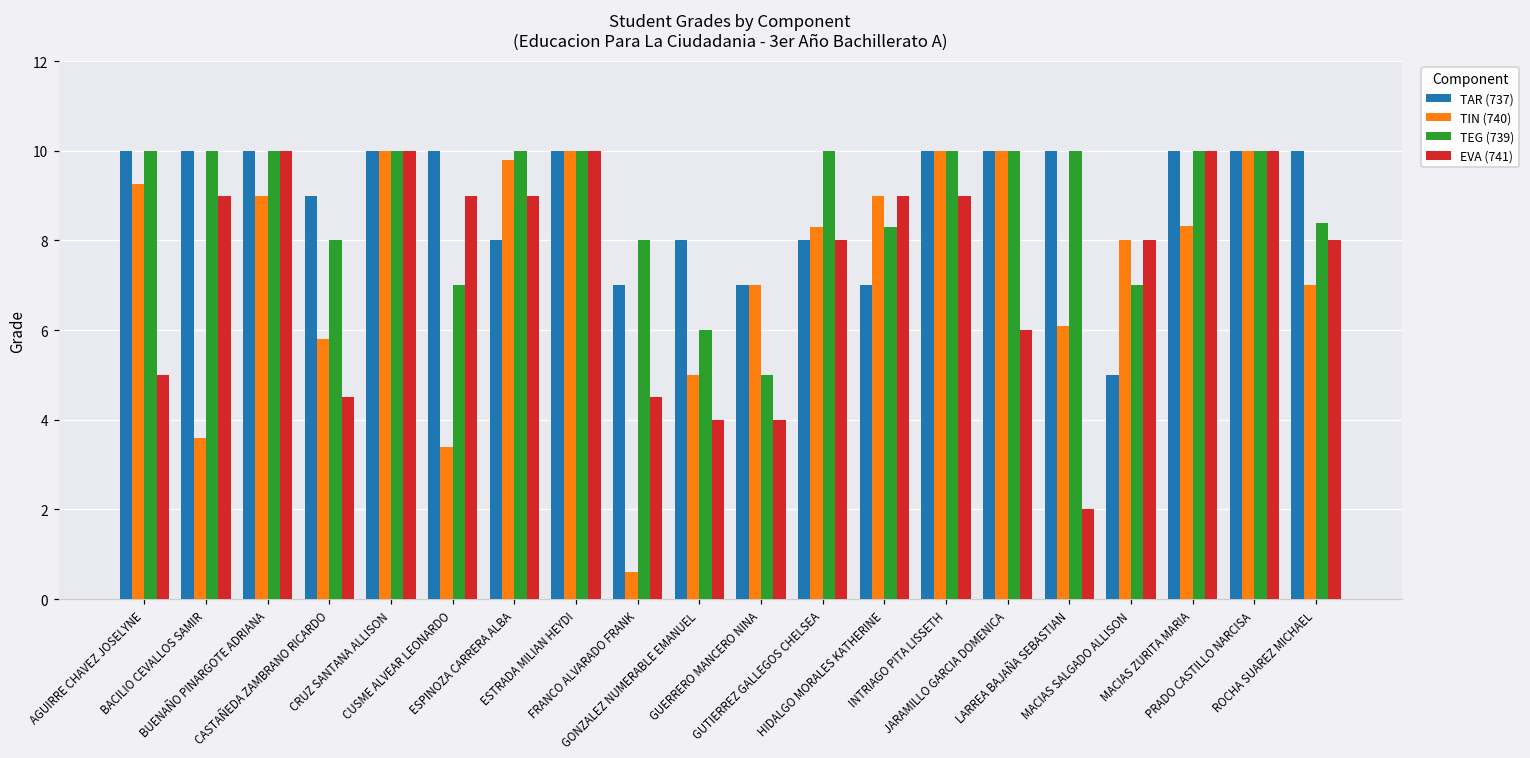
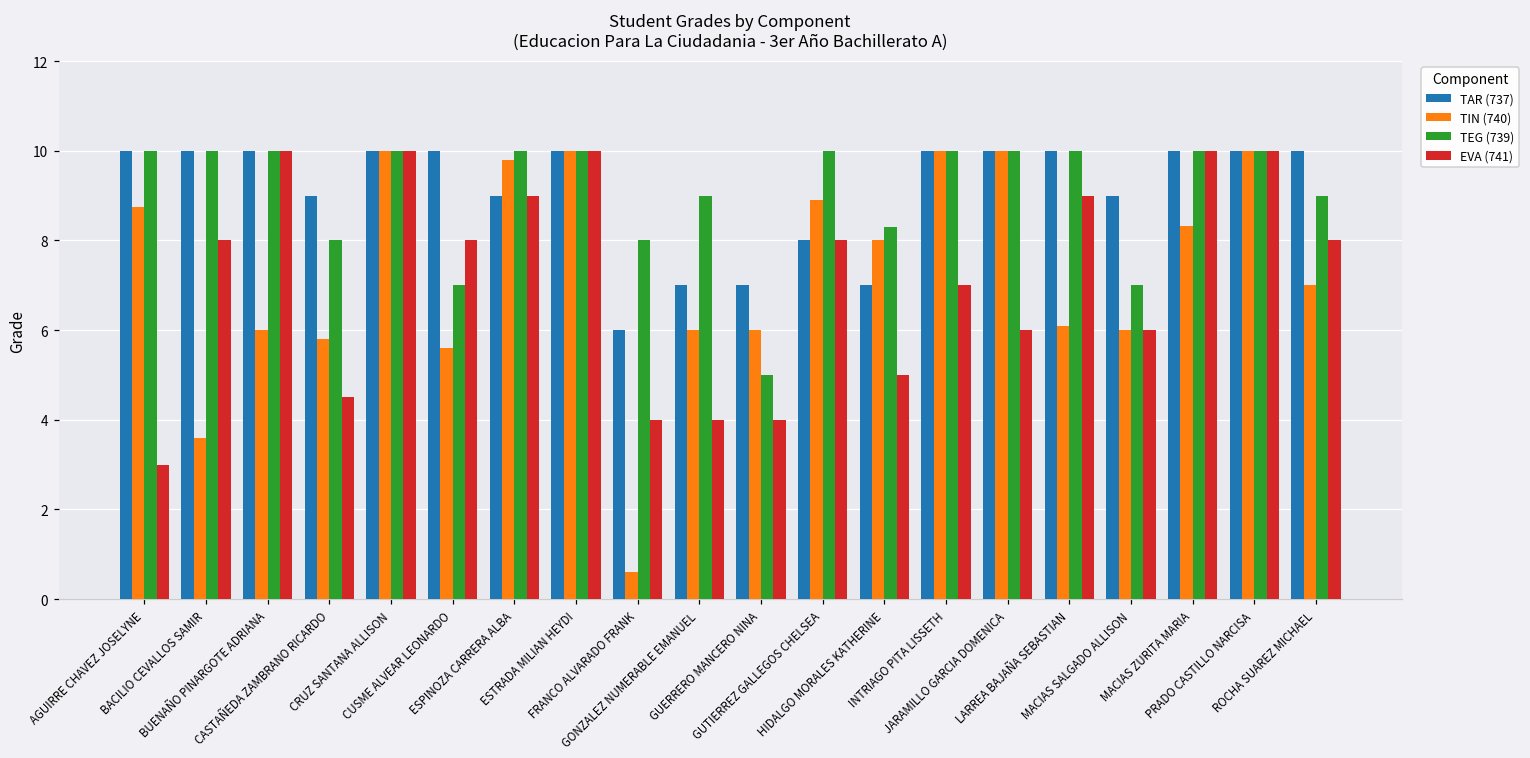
  {
    "TAR (737)": {
      "AGUIRRE CHAVEZ JOSELYNE": 10,
      "BACILIO CEVALLOS SAMIR": 10,
      "BUENAÑO PINARGOTE ADRIANA": 10,
      "CASTAÑEDA ZAMBRANO RICARDO": 9,
      "CRUZ SANTANA ALLISON": 10,
      "CUSME ALVEAR LEONARDO": 10,
-     "ESPINOZA CARRERA ALBA": 8,
+     "ESPINOZA CARRERA ALBA": 9,
      "ESTRADA MILIAN HEYDI": 10,
-     "FRANCO ALVARADO FRANK": 7,
-     "GONZALEZ NUMERABLE EMANUEL": 8,
+     "FRANCO ALVARADO FRANK": 6,
+     "GONZALEZ NUMERABLE EMANUEL": 7,
      "GUERRERO MANCERO NINA": 7,
      "GUTIERREZ GALLEGOS CHELSEA": 8,
      "HIDALGO MORALES KATHERINE": 7,
      "INTRIAGO PITA LISSETH": 10,
      "JARAMILLO GARCIA DOMENICA": 10,
      "LARREA BAJAÑA SEBASTIAN": 10,
-     "MACIAS SALGADO ALLISON": 5,
+     "MACIAS SALGADO ALLISON": 9,
      "MACIAS ZURITA MARIA": 10,
      "PRADO CASTILLO NARCISA": 10,
      "ROCHA SUAREZ MICHAEL": 10
    },
    "TIN (740)": {
-     "AGUIRRE CHAVEZ JOSELYNE": 9.3,
+     "AGUIRRE CHAVEZ JOSELYNE": 8.8,
      "BACILIO CEVALLOS SAMIR": 3.6,
-     "BUENAÑO PINARGOTE ADRIANA": 9,
+     "BUENAÑO PINARGOTE ADRIANA": 6,
      "CASTAÑEDA ZAMBRANO RICARDO": 5.8,
      "CRUZ SANTANA ALLISON": 10.0,
-     "CUSME ALVEAR LEONARDO": 3.4,
+     "CUSME ALVEAR LEONARDO": 5.6,
      "ESPINOZA CARRERA ALBA": 9.8,
      "ESTRADA MILIAN HEYDI": 10.0,
      "FRANCO ALVARADO FRANK": 0.6,
-     "GONZALEZ NUMERABLE EMANUEL": 5,
-     "GUERRERO MANCERO NINA": 7,
-     "GUTIERREZ GALLEGOS CHELSEA": 8.3,
-     "HIDALGO MORALES KATHERINE": 9,
+     "GONZALEZ NUMERABLE EMANUEL": 6,
+     "GUERRERO MANCERO NINA": 6,
+     "GUTIERREZ GALLEGOS CHELSEA": 8.9,
+     "HIDALGO MORALES KATHERINE": 8,
      "INTRIAGO PITA LISSETH": 10.0,
      "JARAMILLO GARCIA DOMENICA": 10.0,
      "LARREA BAJAÑA SEBASTIAN": 6.1,
-     "MACIAS SALGADO ALLISON": 8,
+     "MACIAS SALGADO ALLISON": 6,
      "MACIAS ZURITA MARIA": 8.3,
      "PRADO CASTILLO NARCISA": 10.0,
      "ROCHA SUAREZ MICHAEL": 7.0
    },
    "TEG (739)": {
      "AGUIRRE CHAVEZ JOSELYNE": 10.0,
      "BACILIO CEVALLOS SAMIR": 10.0,
      "BUENAÑO PINARGOTE ADRIANA": 10.0,
      "CASTAÑEDA ZAMBRANO RICARDO": 8.0,
      "CRUZ SANTANA ALLISON": 10.0,
      "CUSME ALVEAR LEONARDO": 7.0,
      "ESPINOZA CARRERA ALBA": 10.0,
      "ESTRADA MILIAN HEYDI": 10.0,
      "FRANCO ALVARADO FRANK": 8.0,
-     "GONZALEZ NUMERABLE EMANUEL": 6,
+     "GONZALEZ NUMERABLE EMANUEL": 9,
      "GUERRERO MANCERO NINA": 5.0,
      "GUTIERREZ GALLEGOS CHELSEA": 10.0,
      "HIDALGO MORALES KATHERINE": 8.3,
      "INTRIAGO PITA LISSETH": 10.0,
      "JARAMILLO GARCIA DOMENICA": 10.0,
      "LARREA BAJAÑA SEBASTIAN": 10.0,
      "MACIAS SALGADO ALLISON": 7.0,
      "MACIAS ZURITA MARIA": 10.0,
      "PRADO CASTILLO NARCISA": 10.0,
-     "ROCHA SUAREZ MICHAEL": 8.4
+     "ROCHA SUAREZ MICHAEL": 9.0
    },
    "EVA (741)": {
-     "AGUIRRE CHAVEZ JOSELYNE": 5,
-     "BACILIO CEVALLOS SAMIR": 9,
+     "AGUIRRE CHAVEZ JOSELYNE": 3,
+     "BACILIO CEVALLOS SAMIR": 8,
      "BUENAÑO PINARGOTE ADRIANA": 10.0,
      "CASTAÑEDA ZAMBRANO RICARDO": 4.5,
      "CRUZ SANTANA ALLISON": 10.0,
-     "CUSME ALVEAR LEONARDO": 9,
+     "CUSME ALVEAR LEONARDO": 8,
      "ESPINOZA CARRERA ALBA": 9.0,
      "ESTRADA MILIAN HEYDI": 10.0,
-     "FRANCO ALVARADO FRANK": 4.5,
+     "FRANCO ALVARADO FRANK": 4.0,
      "GONZALEZ NUMERABLE EMANUEL": 4.0,
      "GUERRERO MANCERO NINA": 4.0,
      "GUTIERREZ GALLEGOS CHELSEA": 8.0,
-     "HIDALGO MORALES KATHERINE": 9,
-     "INTRIAGO PITA LISSETH": 9,
+     "HIDALGO MORALES KATHERINE": 5,
+     "INTRIAGO PITA LISSETH": 7,
      "JARAMILLO GARCIA DOMENICA": 6.0,
-     "LARREA BAJAÑA SEBASTIAN": 2,
-     "MACIAS SALGADO ALLISON": 8,
+     "LARREA BAJAÑA SEBASTIAN": 9,
+     "MACIAS SALGADO ALLISON": 6,
      "MACIAS ZURITA MARIA": 10.0,
      "PRADO CASTILLO NARCISA": 10.0,
      "ROCHA SUAREZ MICHAEL": 8.0
    }
  }
